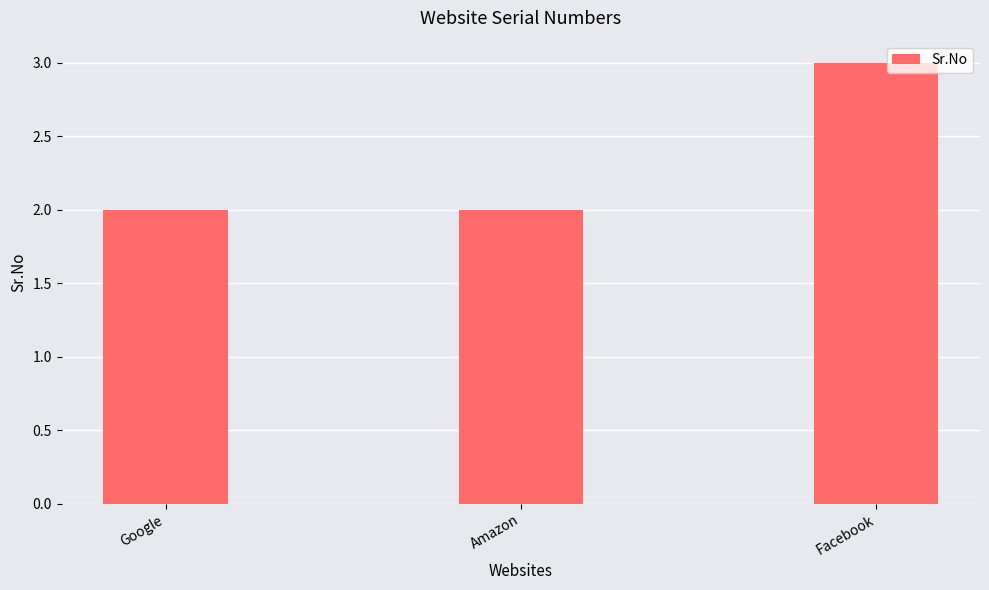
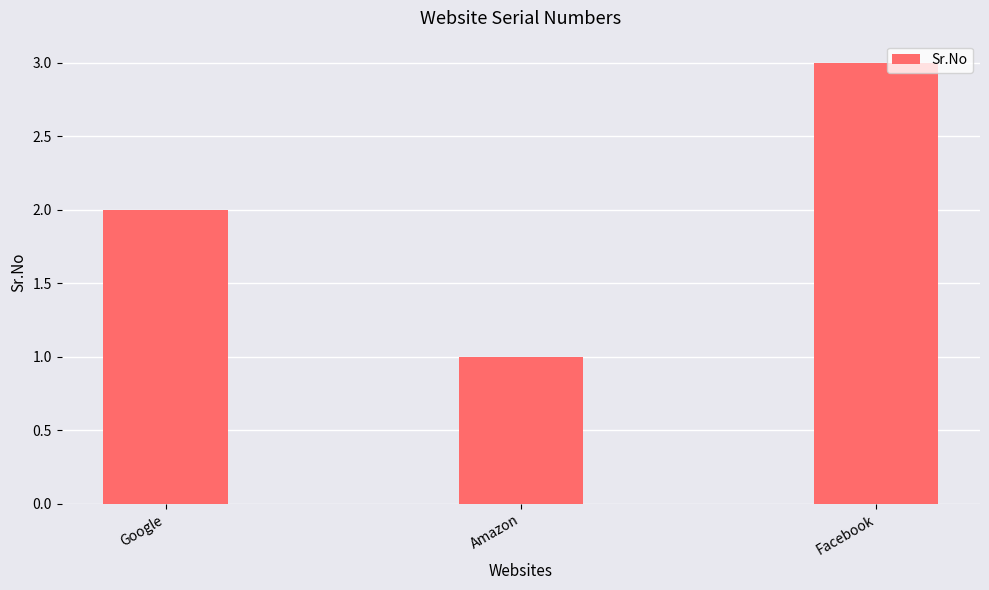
  {
    "Google": 2,
-   "Amazon": 2,
+   "Amazon": 1,
    "Facebook": 3
  }
